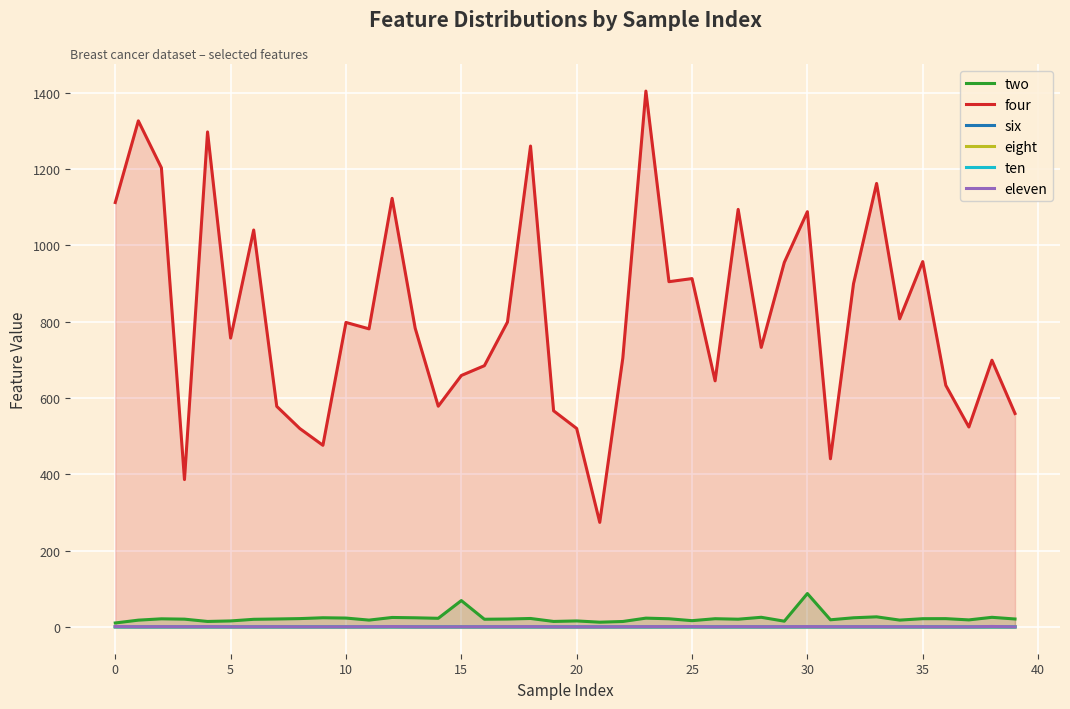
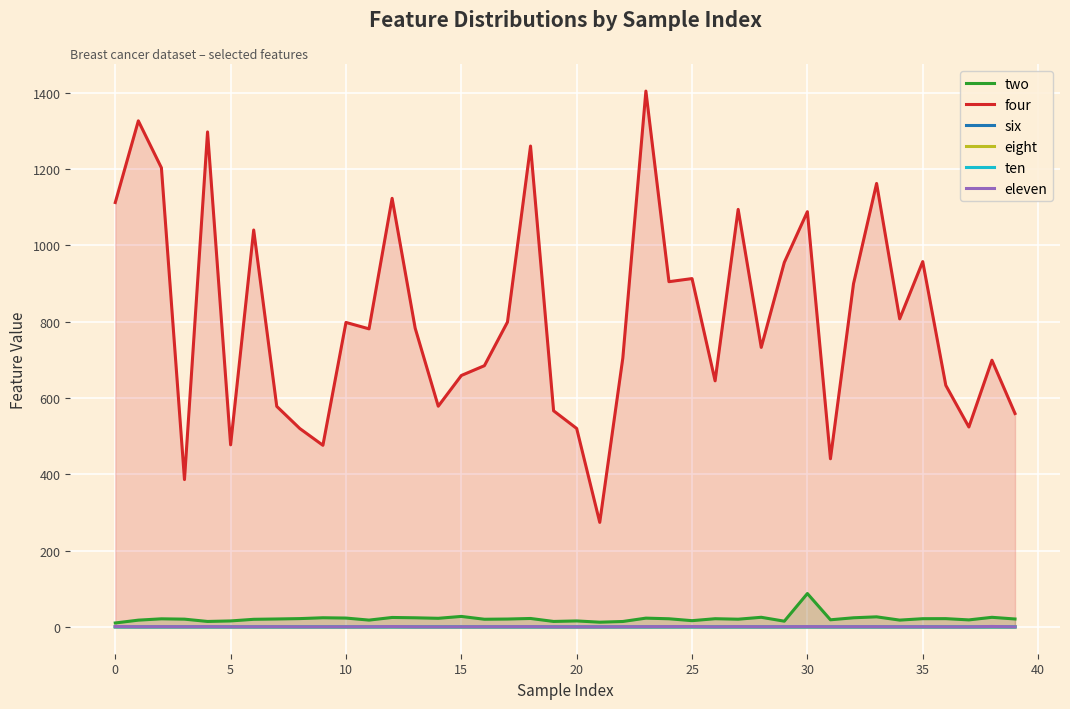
  {
    "two": {
      "0": 10,
      "5": 20,
      "10": 20,
-     "15": 70,
+     "15": 30,
      "20": 20,
      "25": 20,
      "30": 90,
      "35": 20
    },
    "four": {
      "0": 1110,
-     "5": 760,
+     "5": 480,
      "10": 800,
      "15": 660,
      "20": 520,
      "25": 910,
      "30": 1090,
      "35": 960
    },
    "eleven": {
      "0": 0,
      "5": 0,
      "10": 0,
      "15": 0,
      "20": 0,
      "25": 0,
      "30": 0,
      "35": 0
    }
  }
